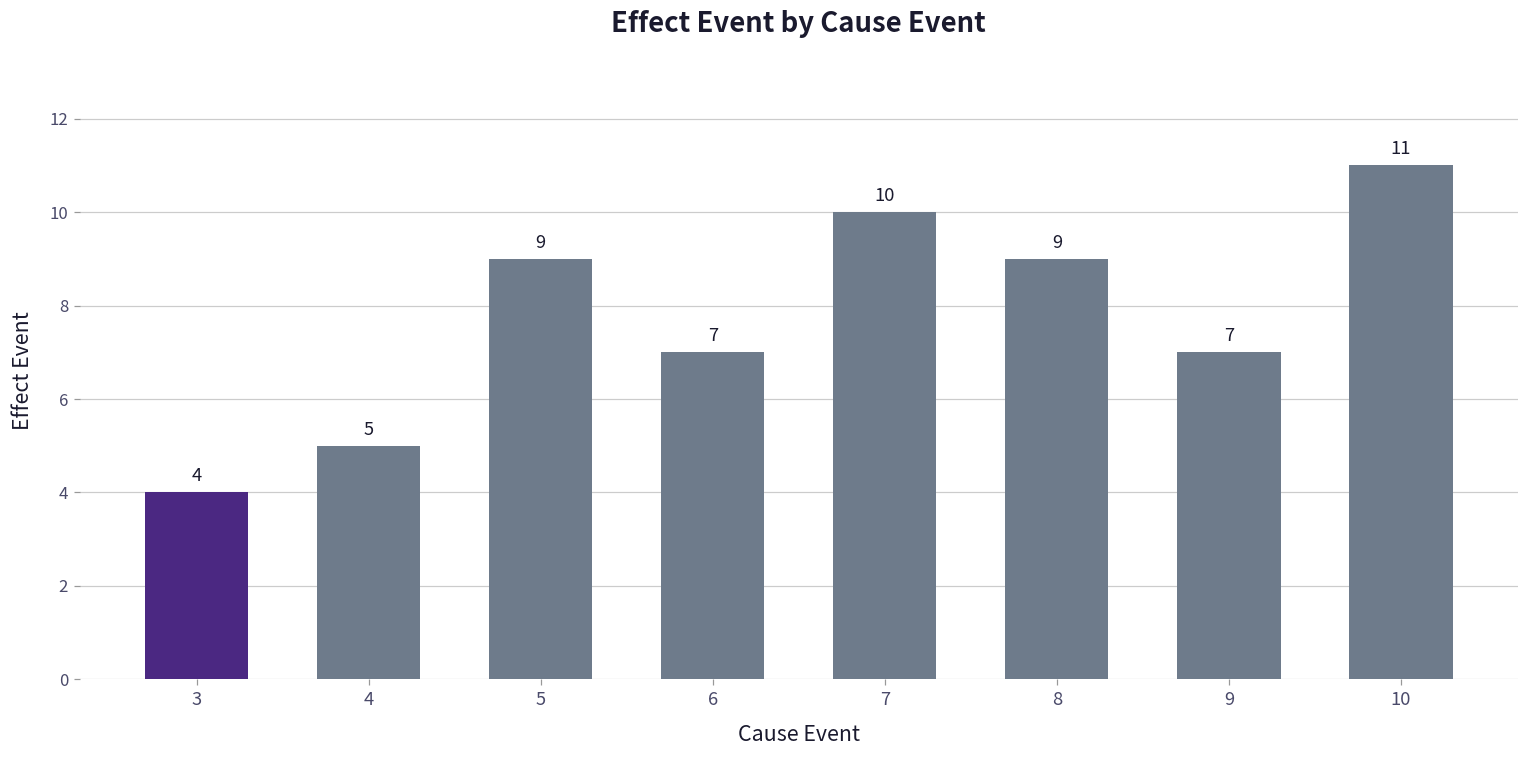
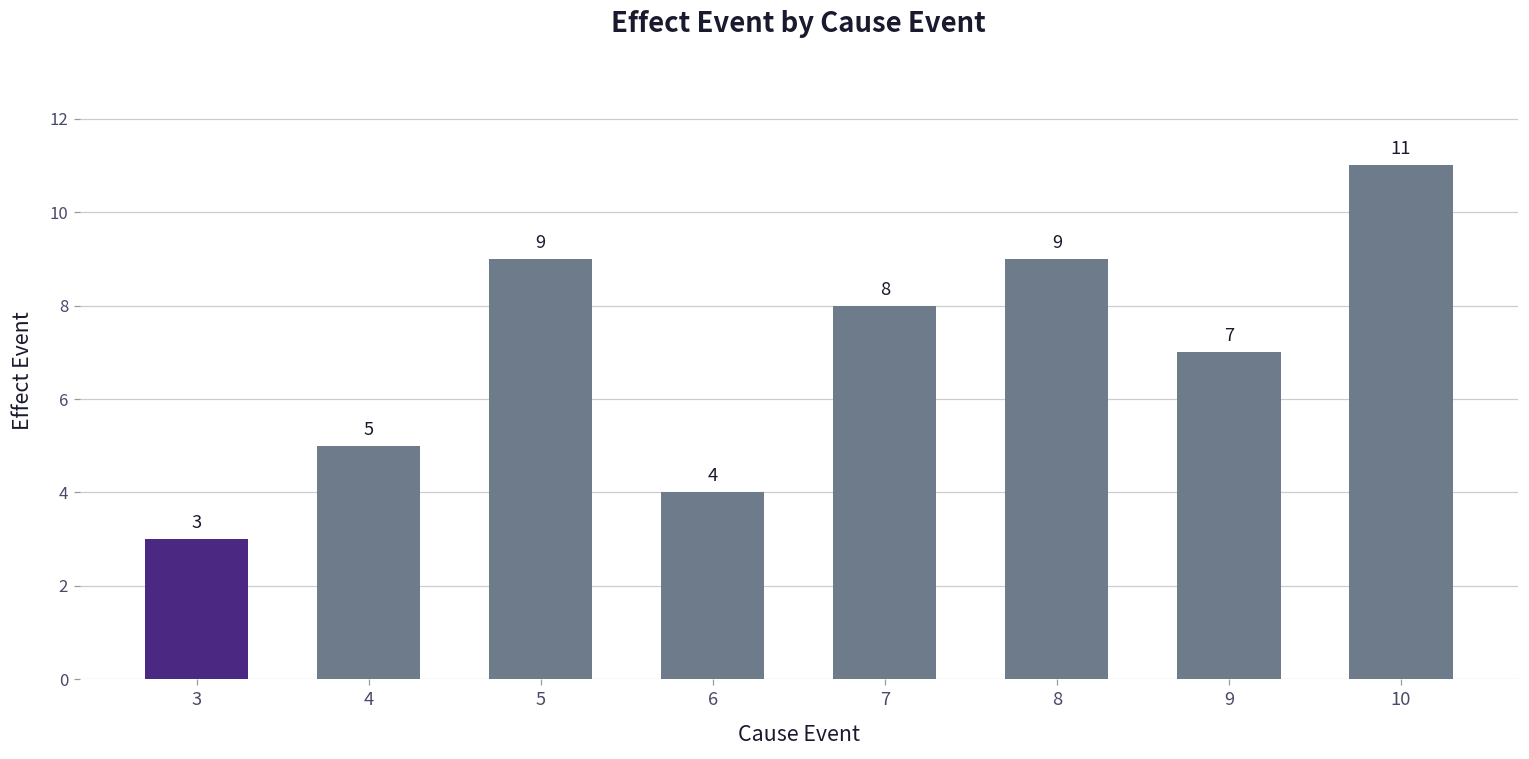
  {
-   "3": 4,
+   "3": 3,
    "4": 5,
    "5": 9,
-   "6": 7,
-   "7": 10,
+   "6": 4,
+   "7": 8,
    "8": 9,
    "9": 7,
    "10": 11
  }
